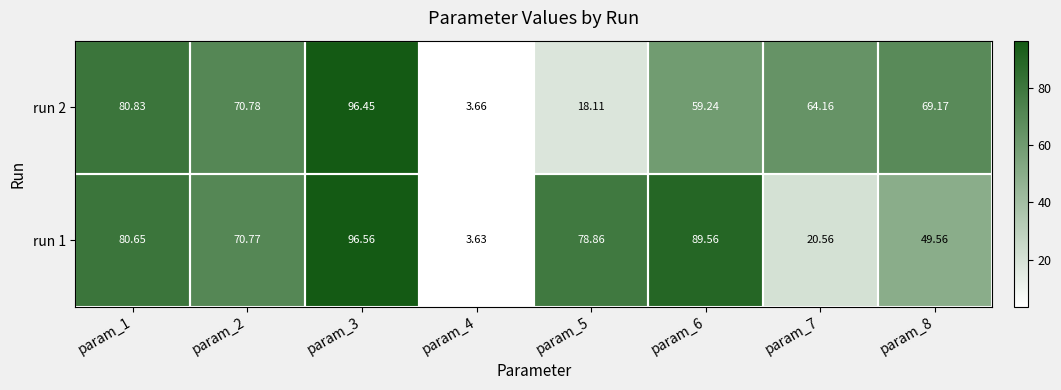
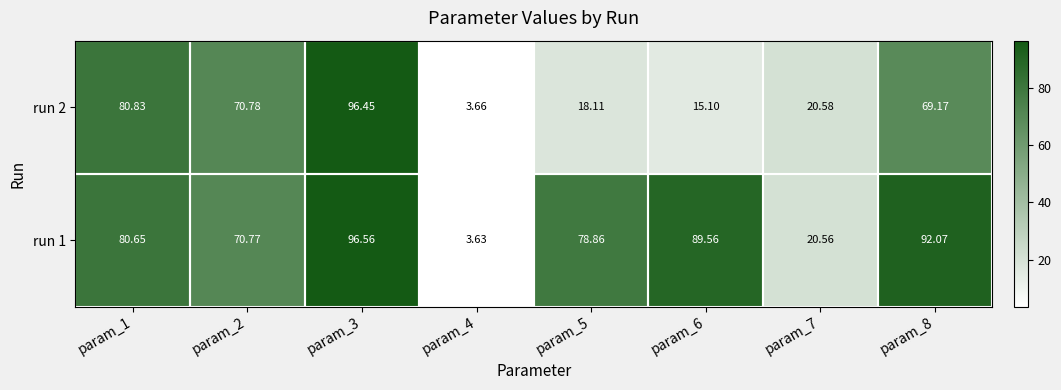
  {
    "run 2": {
      "param_1": 80.83,
      "param_2": 70.78,
      "param_3": 96.45,
      "param_4": 3.66,
      "param_5": 18.11,
-     "param_6": 59.24,
-     "param_7": 64.16,
+     "param_6": 15.10,
+     "param_7": 20.58,
      "param_8": 69.17
    },
    "run 1": {
      "param_1": 80.65,
      "param_2": 70.77,
      "param_3": 96.56,
      "param_4": 3.63,
      "param_5": 78.86,
      "param_6": 89.56,
      "param_7": 20.56,
-     "param_8": 49.56
+     "param_8": 92.07
    }
  }
